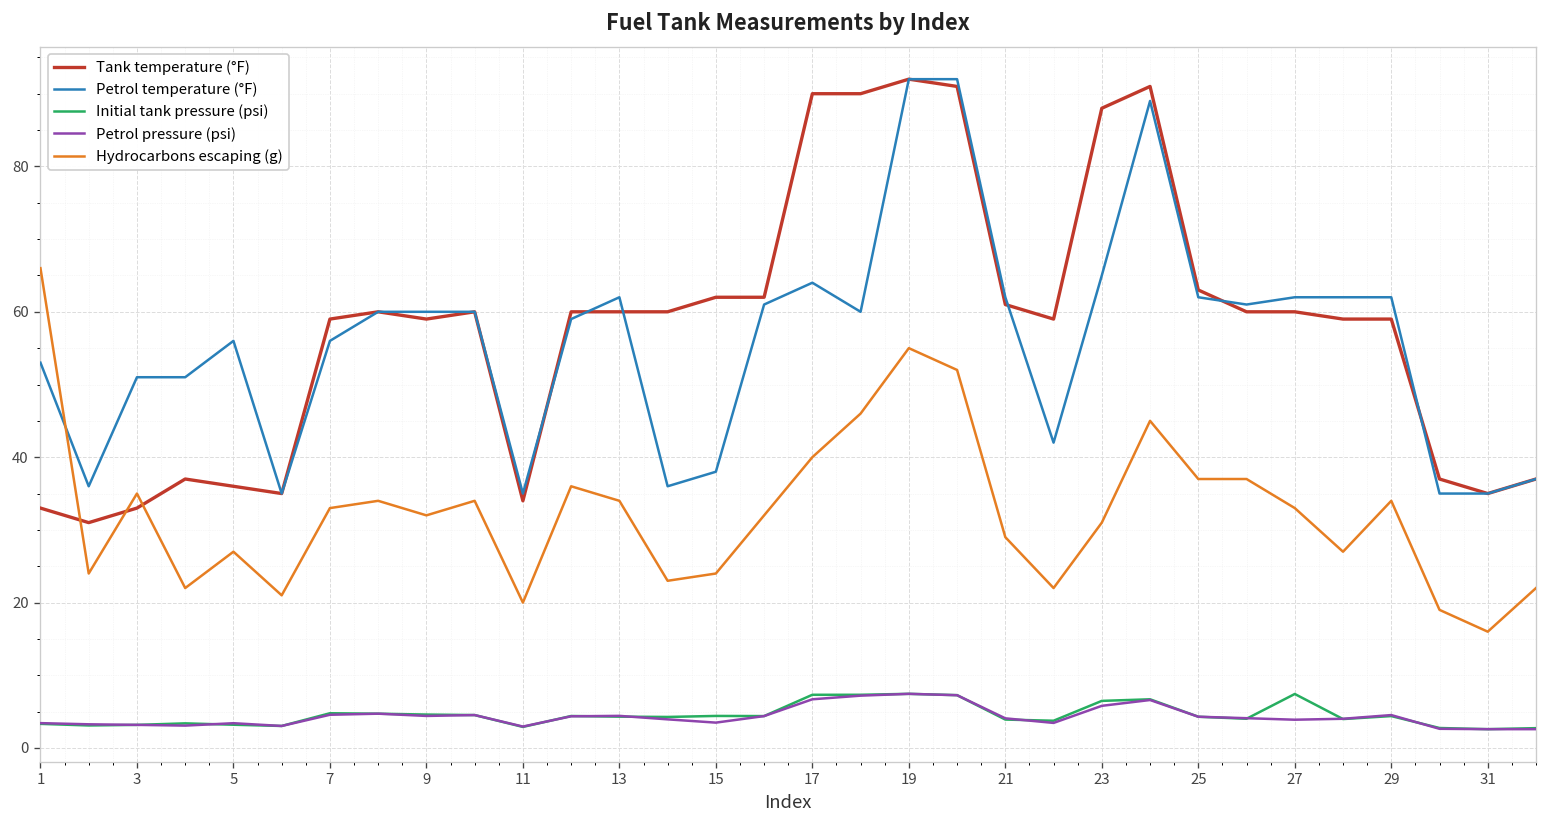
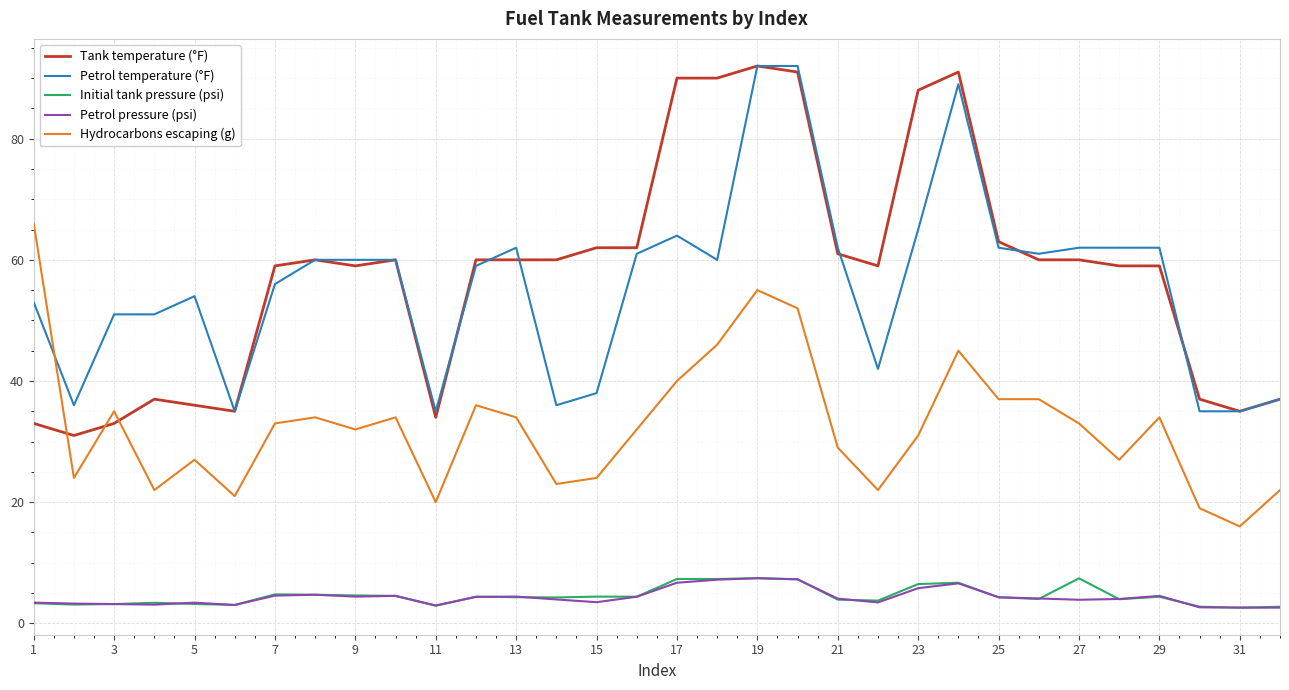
  {
    "Tank temperature (°F)": {
      "1": 33,
      "3": 33,
      "5": 36,
      "7": 59,
      "9": 59,
      "11": 34,
      "13": 60,
      "15": 62,
      "17": 90,
      "21": 61,
      "23": 88,
      "25": 63,
      "27": 60,
      "29": 59
    },
    "Petrol temperature (°F)": {
      "1": 53,
      "3": 51,
-     "5": 56,
+     "5": 54,
      "7": 56,
      "9": 60,
      "11": 35,
      "13": 62,
      "15": 38,
      "17": 64,
      "21": 62,
      "23": 65,
      "25": 62,
      "27": 62,
      "29": 62
    },
    "Initial tank pressure (psi)": {
      "15": 4,
      "17": 7,
      "23": 6,
      "27": 7
    },
    "Petrol pressure (psi)": {
      "15": 3,
      "17": 7,
      "23": 6,
      "27": 4
    },
    "Hydrocarbons escaping (g)": {
      "1": 66,
      "3": 35,
      "5": 27,
      "7": 33,
      "9": 32,
      "11": 20,
      "13": 34,
      "15": 24,
      "17": 40,
      "19": 55,
      "21": 29,
      "23": 31,
      "25": 37,
      "27": 33,
      "29": 34,
      "31": 16
    }
  }
